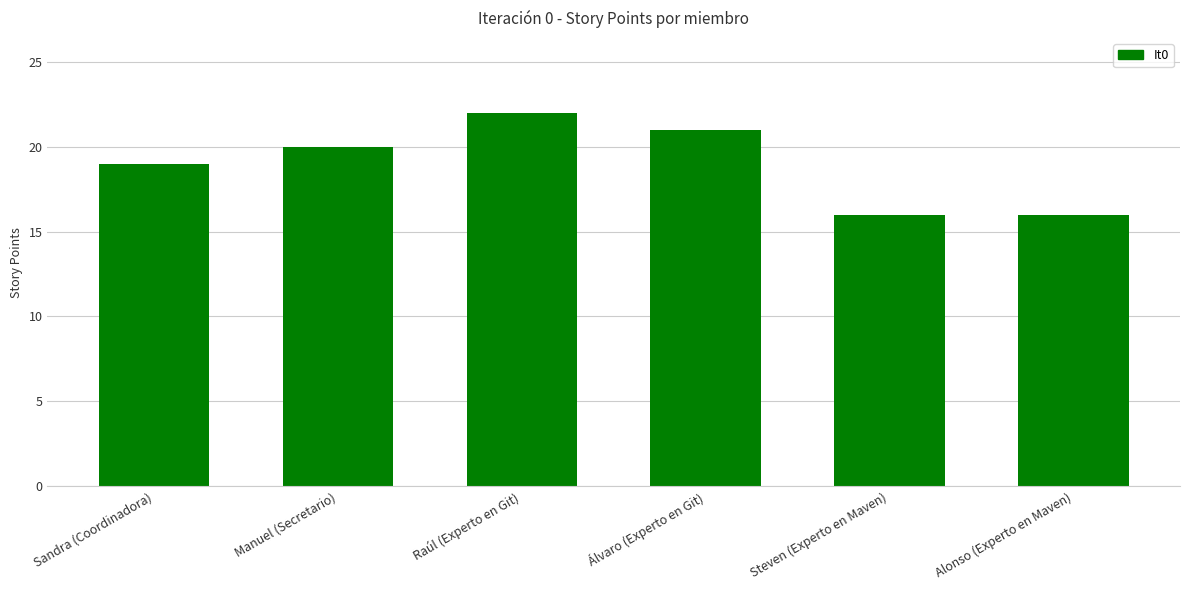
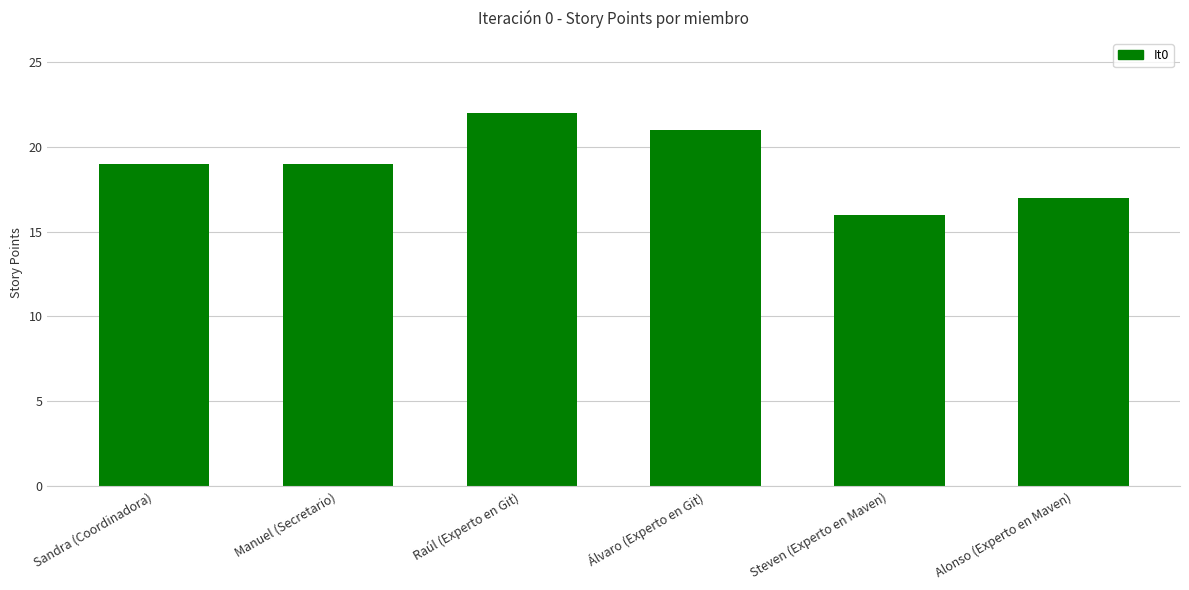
  {
    "Sandra (Coordinadora)": 19,
-   "Manuel (Secretario)": 20,
+   "Manuel (Secretario)": 19,
    "Raúl (Experto en Git)": 22,
    "Álvaro (Experto en Git)": 21,
    "Steven (Experto en Maven)": 16,
-   "Alonso (Experto en Maven)": 16
+   "Alonso (Experto en Maven)": 17
  }
